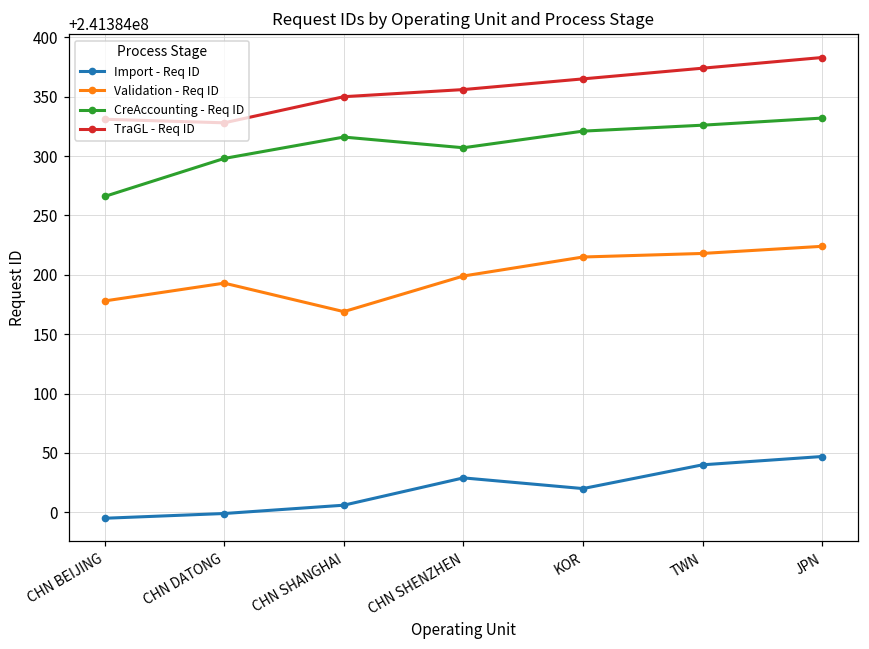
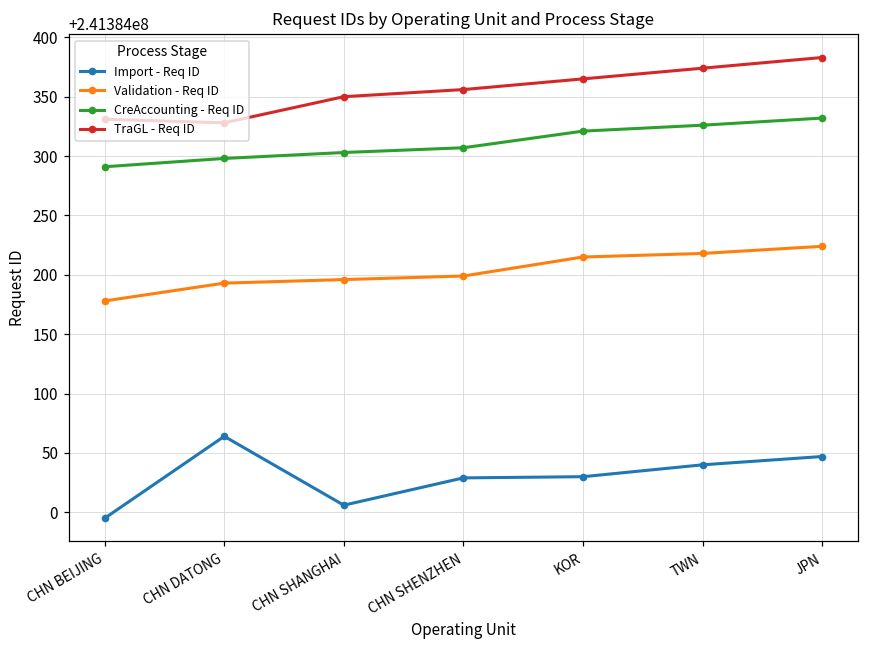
  {
    "Import - Req ID": {
      "CHN BEIJING": 241383995,
-     "CHN DATONG": 241383999,
+     "CHN DATONG": 241384064,
      "CHN SHANGHAI": 241384006,
      "CHN SHENZHEN": 241384029,
-     "KOR": 241384020,
+     "KOR": 241384030,
      "TWN": 241384040,
      "JPN": 241384047
    },
    "Validation - Req ID": {
      "CHN BEIJING": 241384178,
      "CHN DATONG": 241384193,
-     "CHN SHANGHAI": 241384169,
+     "CHN SHANGHAI": 241384196,
      "CHN SHENZHEN": 241384199,
      "KOR": 241384215,
      "TWN": 241384218,
      "JPN": 241384224
    },
    "CreAccounting - Req ID": {
-     "CHN BEIJING": 241384266,
+     "CHN BEIJING": 241384291,
      "CHN DATONG": 241384298,
-     "CHN SHANGHAI": 241384316,
+     "CHN SHANGHAI": 241384303,
      "CHN SHENZHEN": 241384307,
      "KOR": 241384321,
      "TWN": 241384326,
      "JPN": 241384332
    },
    "TraGL - Req ID": {
      "CHN SHANGHAI": 241384350,
      "CHN SHENZHEN": 241384356,
      "KOR": 241384365,
      "TWN": 241384374,
      "JPN": 241384383
    }
  }
